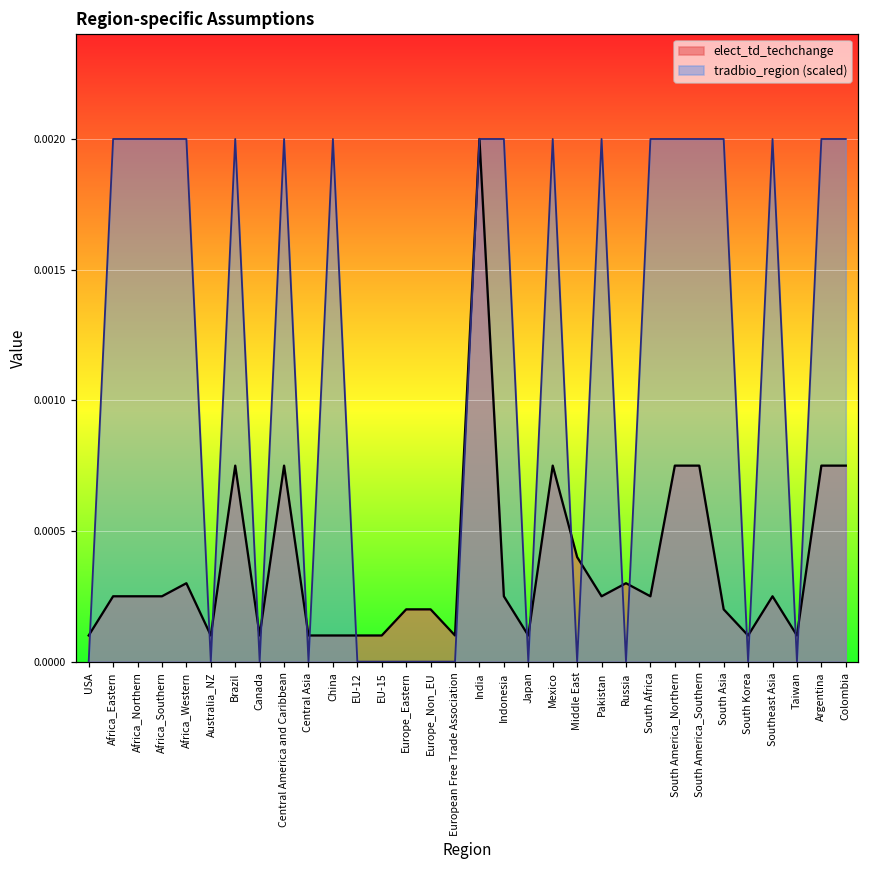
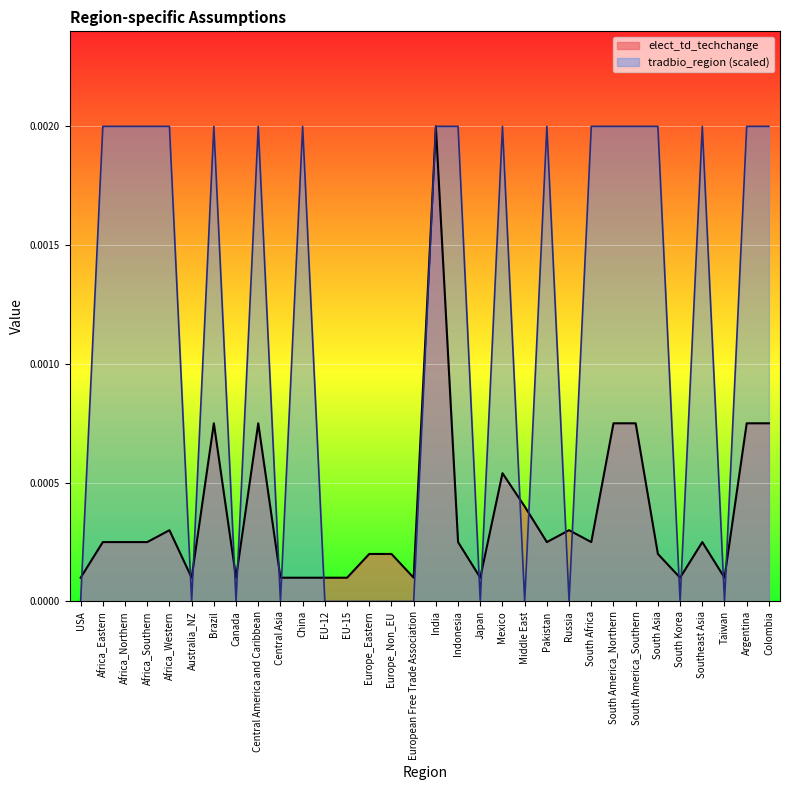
  {
    "elect_td_techchange": {
      "USA": 0.00010,
      "Africa_Eastern": 0.00025,
      "Africa_Northern": 0.00025,
      "Africa_Southern": 0.00025,
      "Africa_Western": 0.00030,
      "Australia_NZ": 0.00010,
      "Brazil": 0.00075,
      "Canada": 0.00010,
      "Central America and Caribbean": 0.00075,
      "Central Asia": 0.00010,
      "China": 0.00010,
      "EU-12": 0.00010,
      "EU-15": 0.00010,
      "Europe_Eastern": 0.00020,
      "Europe_Non_EU": 0.00020,
      "European Free Trade Association": 0.00010,
      "Indonesia": 0.00025,
      "Japan": 0.00010,
-     "Mexico": 0.00075,
+     "Mexico": 0.00054,
      "Middle East": 0.00040,
      "Pakistan": 0.00025,
      "Russia": 0.00030,
      "South Africa": 0.00025,
      "South America_Northern": 0.00075,
      "South America_Southern": 0.00075,
      "South Asia": 0.00020,
      "South Korea": 0.00010,
      "Southeast Asia": 0.00025,
      "Taiwan": 0.00010,
      "Argentina": 0.00075,
      "Colombia": 0.00075
    },
    "tradbio_region (scaled)": {
      "USA": 0.00000,
      "Africa_Eastern": 0.00200,
      "Africa_Northern": 0.00200,
      "Africa_Southern": 0.00200,
      "Africa_Western": 0.00200,
      "Australia_NZ": 0.00000,
      "Brazil": 0.00200,
      "Canada": 0.00000,
      "Central America and Caribbean": 0.00200,
      "Central Asia": 0.00000,
      "China": 0.00200,
      "EU-12": 0.00000,
      "EU-15": 0.00000,
      "Europe_Eastern": 0.00000,
      "Europe_Non_EU": 0.00000,
      "European Free Trade Association": 0.00000,
      "Indonesia": 0.00200,
      "Japan": 0.00000,
      "Mexico": 0.00200,
      "Middle East": 0.00000,
      "Pakistan": 0.00200,
      "Russia": 0.00000,
      "South Africa": 0.00200,
      "South America_Northern": 0.00200,
      "South America_Southern": 0.00200,
      "South Asia": 0.00200,
      "South Korea": 0.00000,
      "Southeast Asia": 0.00200,
      "Taiwan": 0.00000,
      "Argentina": 0.00200,
      "Colombia": 0.00200
    }
  }
